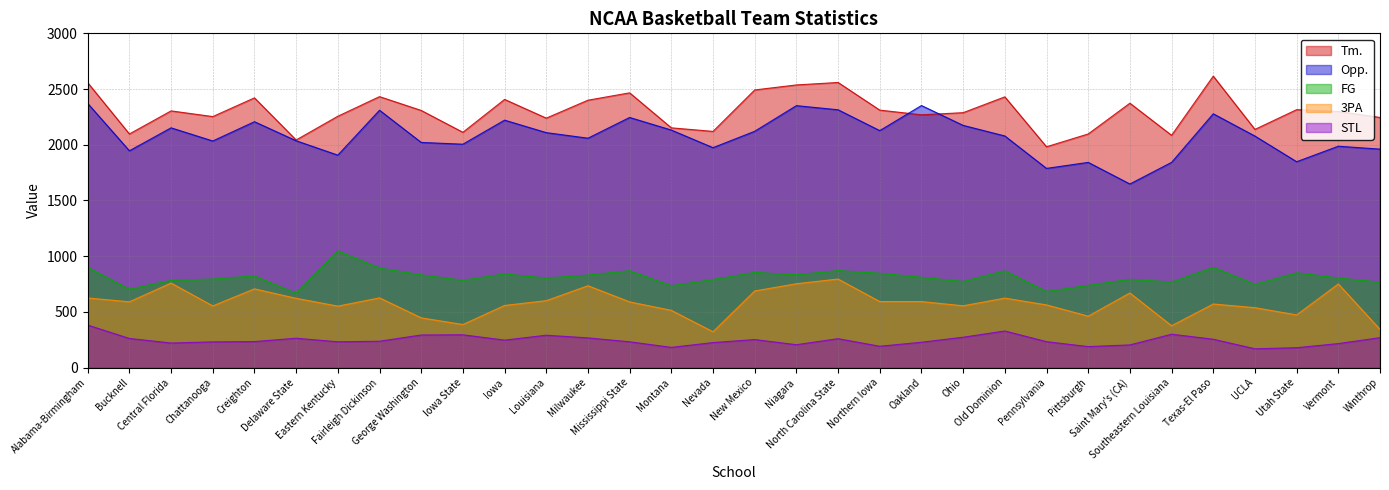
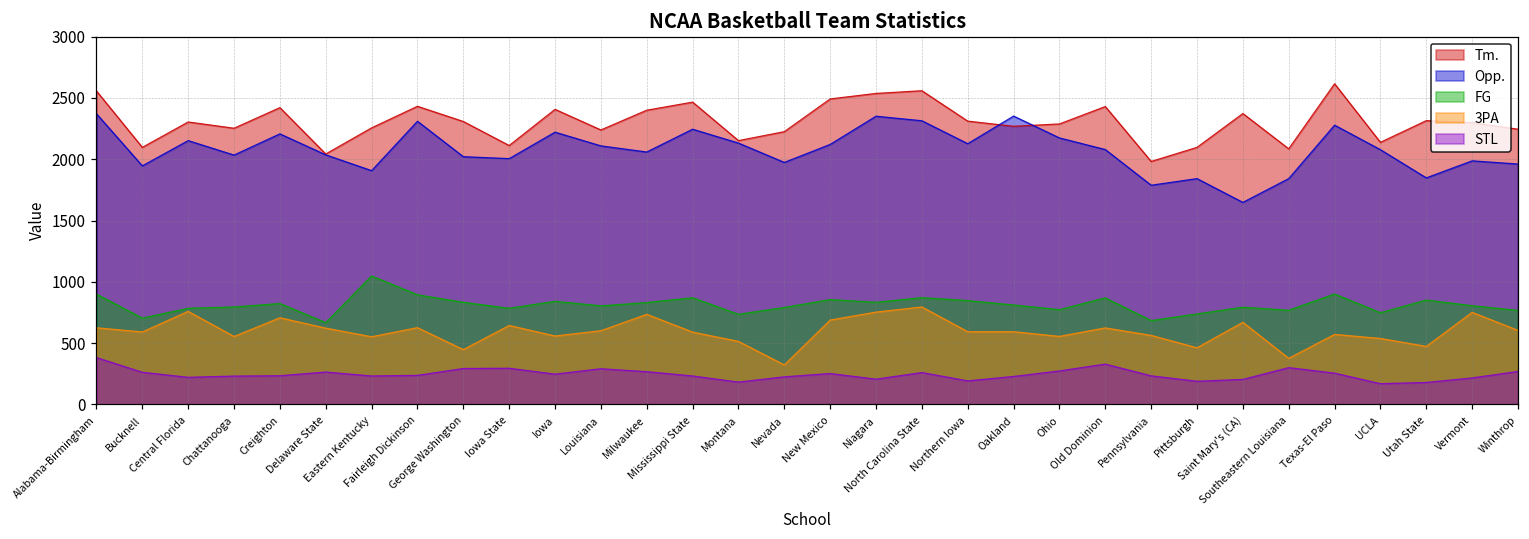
  {
    "Tm.": {
      "Alabama-Birmingham": 2560,
      "Bucknell": 2100,
      "Central Florida": 2300,
      "Chattanooga": 2250,
      "Creighton": 2420,
      "Eastern Kentucky": 2260,
      "Fairleigh Dickinson": 2430,
      "George Washington": 2310,
      "Iowa State": 2110,
      "Iowa": 2410,
      "Louisiana": 2240,
      "Milwaukee": 2400,
      "Mississippi State": 2470,
-     "Nevada": 2120,
+     "Nevada": 2230,
      "New Mexico": 2490,
      "Niagara": 2540,
      "North Carolina State": 2560,
      "Northern Iowa": 2310,
      "Oakland": 2270,
      "Ohio": 2290,
      "Old Dominion": 2430,
      "Pennsylvania": 1980,
      "Pittsburgh": 2100,
      "Saint Mary's (CA)": 2370,
      "Southeastern Louisiana": 2090,
      "Texas-El Paso": 2620,
      "UCLA": 2140,
      "Utah State": 2320,
      "Winthrop": 2250
    },
    "Opp.": {
      "Alabama-Birmingham": 2370,
      "Bucknell": 1950,
      "Central Florida": 2150,
      "Chattanooga": 2030,
      "Creighton": 2210,
      "Eastern Kentucky": 1910,
      "Fairleigh Dickinson": 2310,
      "George Washington": 2020,
      "Iowa State": 2010,
      "Iowa": 2220,
      "Louisiana": 2110,
      "Milwaukee": 2060,
      "Mississippi State": 2250,
      "Nevada": 1970,
      "New Mexico": 2120,
      "Niagara": 2350,
      "North Carolina State": 2310,
      "Northern Iowa": 2130,
      "Oakland": 2350,
      "Ohio": 2170,
      "Old Dominion": 2080,
      "Pennsylvania": 1790,
      "Pittsburgh": 1840,
      "Saint Mary's (CA)": 1650,
      "Southeastern Louisiana": 1840,
      "Texas-El Paso": 2280,
      "UCLA": 2080,
      "Utah State": 1850,
      "Vermont": 1990,
      "Winthrop": 1960
    },
    "FG": {
      "Alabama-Birmingham": 900,
      "Bucknell": 700,
      "Central Florida": 780,
      "Chattanooga": 800,
      "Creighton": 820,
      "Delaware State": 670,
      "Eastern Kentucky": 1050,
      "Fairleigh Dickinson": 890,
      "George Washington": 830,
      "Iowa State": 780,
      "Iowa": 840,
      "Louisiana": 800,
      "Milwaukee": 830,
      "Mississippi State": 870,
      "Montana": 740,
      "Nevada": 790,
      "New Mexico": 860,
      "Niagara": 830,
      "North Carolina State": 870,
      "Northern Iowa": 850,
      "Oakland": 810,
      "Ohio": 770,
      "Old Dominion": 870,
      "Pennsylvania": 680,
      "Pittsburgh": 740,
      "Saint Mary's (CA)": 790,
      "Southeastern Louisiana": 770,
      "Texas-El Paso": 900,
      "UCLA": 750,
      "Utah State": 850,
      "Vermont": 810,
      "Winthrop": 770
    },
    "3PA": {
      "Alabama-Birmingham": 630,
      "Bucknell": 590,
      "Central Florida": 760,
      "Chattanooga": 550,
      "Creighton": 710,
      "Delaware State": 620,
      "Eastern Kentucky": 550,
      "Fairleigh Dickinson": 630,
      "George Washington": 450,
-     "Iowa State": 390,
+     "Iowa State": 640,
      "Iowa": 560,
      "Louisiana": 600,
      "Milwaukee": 740,
      "Mississippi State": 590,
      "Montana": 510,
      "Nevada": 320,
      "New Mexico": 690,
      "Niagara": 750,
      "North Carolina State": 800,
      "Northern Iowa": 590,
      "Oakland": 590,
      "Ohio": 560,
      "Old Dominion": 620,
      "Pennsylvania": 560,
      "Pittsburgh": 460,
      "Saint Mary's (CA)": 670,
      "Southeastern Louisiana": 380,
      "Texas-El Paso": 570,
      "UCLA": 540,
      "Utah State": 470,
      "Vermont": 750,
-     "Winthrop": 340
+     "Winthrop": 600
    },
    "STL": {
      "Alabama-Birmingham": 380,
      "Bucknell": 260,
      "Central Florida": 220,
      "Chattanooga": 230,
      "Creighton": 230,
      "Delaware State": 260,
      "Eastern Kentucky": 230,
      "Fairleigh Dickinson": 240,
      "George Washington": 290,
      "Iowa State": 300,
      "Iowa": 250,
      "Louisiana": 290,
      "Milwaukee": 270,
      "Mississippi State": 230,
      "Montana": 180,
      "Nevada": 230,
      "New Mexico": 250,
      "Niagara": 210,
      "North Carolina State": 260,
      "Northern Iowa": 190,
      "Oakland": 230,
      "Ohio": 270,
      "Old Dominion": 330,
      "Pennsylvania": 230,
      "Pittsburgh": 190,
      "Saint Mary's (CA)": 200,
      "Southeastern Louisiana": 300,
      "Texas-El Paso": 260,
      "UCLA": 170,
      "Utah State": 180,
      "Vermont": 220,
      "Winthrop": 270
    }
  }
